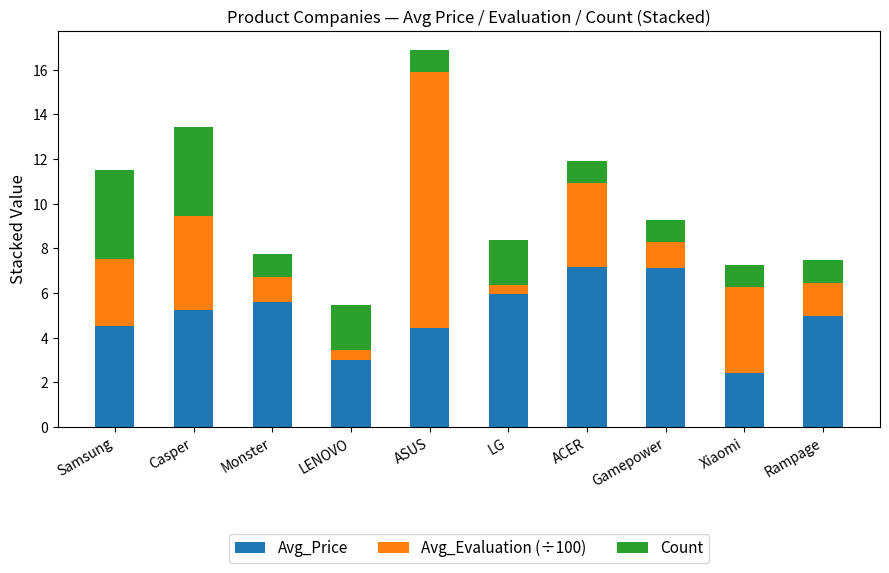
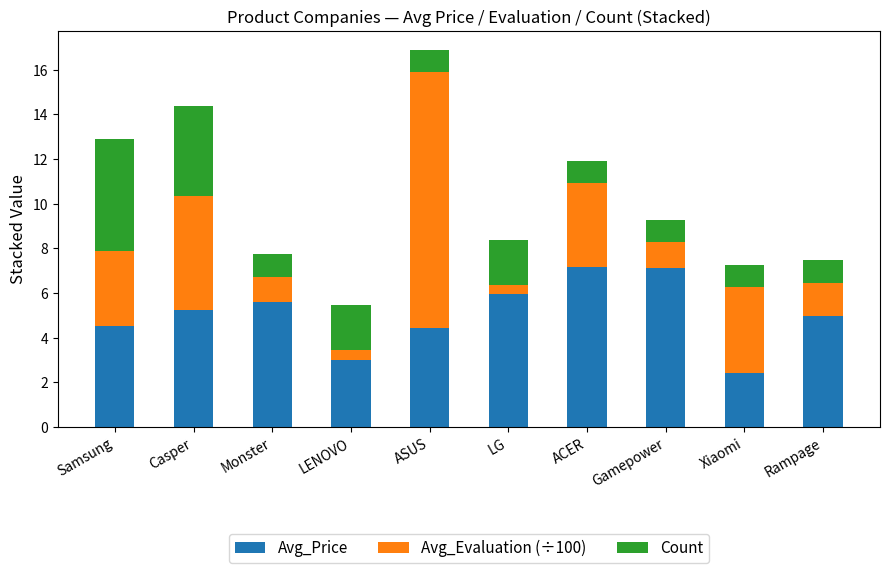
  {
    "Avg_Price": {
      "Samsung": 4.5,
      "Casper": 5.2,
      "Monster": 5.6,
      "LENOVO": 3.0,
      "ASUS": 4.4,
      "LG": 6.0,
      "ACER": 7.1,
      "Gamepower": 7.1,
      "Xiaomi": 2.4,
      "Rampage": 5.0
    },
    "Avg_Evaluation (÷100)": {
-     "Samsung": 3.0,
-     "Casper": 4.2,
+     "Samsung": 3.3,
+     "Casper": 5.1,
      "Monster": 1.1,
      "LENOVO": 0.5,
      "ASUS": 11.4,
      "LG": 0.4,
      "ACER": 3.8,
      "Gamepower": 1.1,
      "Xiaomi": 3.8,
      "Rampage": 1.5
    },
    "Count": {
-     "Samsung": 4,
+     "Samsung": 5,
      "Casper": 4,
      "Monster": 1,
      "LENOVO": 2,
      "ASUS": 1,
      "LG": 2,
      "ACER": 1,
      "Gamepower": 1,
      "Xiaomi": 1,
      "Rampage": 1
    }
  }
